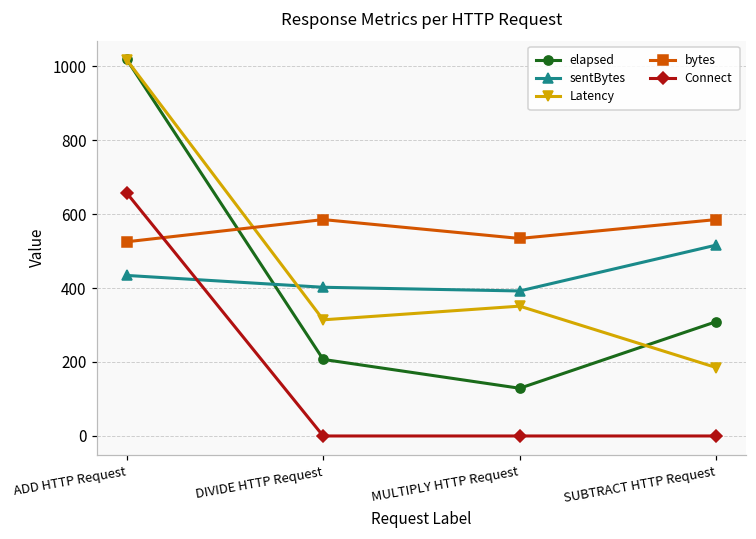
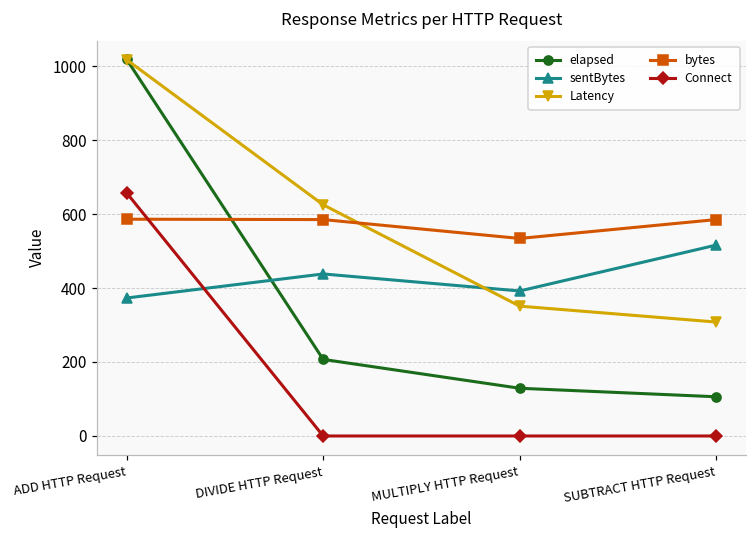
  {
    "elapsed": {
      "DIVIDE HTTP Request": 210,
      "MULTIPLY HTTP Request": 130,
-     "SUBTRACT HTTP Request": 310
+     "SUBTRACT HTTP Request": 110
    },
    "sentBytes": {
-     "ADD HTTP Request": 430,
-     "DIVIDE HTTP Request": 400,
+     "ADD HTTP Request": 370,
+     "DIVIDE HTTP Request": 440,
      "MULTIPLY HTTP Request": 390,
      "SUBTRACT HTTP Request": 520
    },
    "Latency": {
-     "DIVIDE HTTP Request": 310,
+     "DIVIDE HTTP Request": 630,
      "MULTIPLY HTTP Request": 350,
-     "SUBTRACT HTTP Request": 190
+     "SUBTRACT HTTP Request": 310
    },
    "bytes": {
-     "ADD HTTP Request": 530,
+     "ADD HTTP Request": 590,
      "DIVIDE HTTP Request": 590,
      "MULTIPLY HTTP Request": 530,
      "SUBTRACT HTTP Request": 590
    },
    "Connect": {
      "ADD HTTP Request": 660,
      "DIVIDE HTTP Request": 0,
      "MULTIPLY HTTP Request": 0,
      "SUBTRACT HTTP Request": 0
    }
  }
